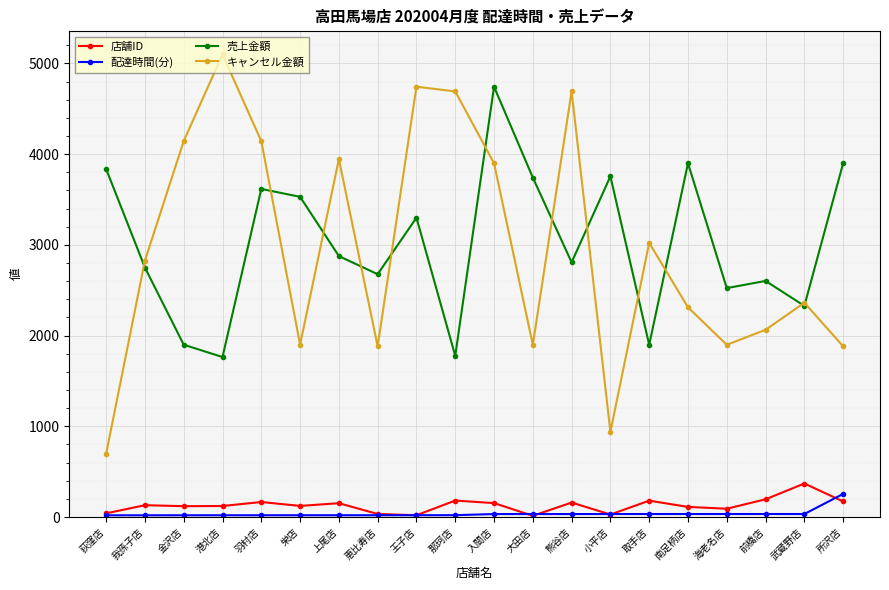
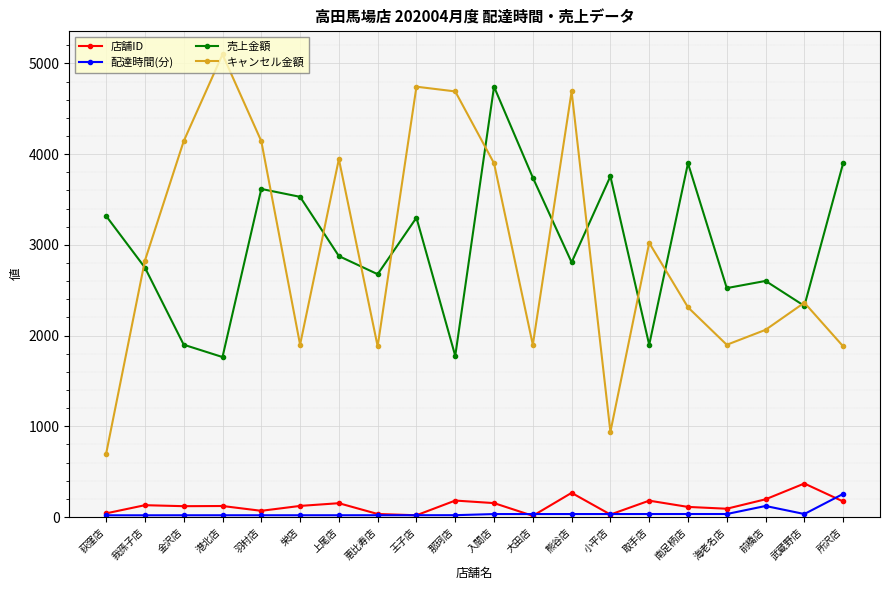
  {
    "店舗ID": {
      "我孫子店": 100,
      "金沢店": 100,
      "港北店": 100,
-     "羽村店": 200,
+     "羽村店": 100,
      "栄店": 100,
      "上尾店": 200,
      "那珂店": 200,
      "入間店": 200,
-     "熊谷店": 200,
+     "熊谷店": 300,
      "取手店": 200,
      "南足柄店": 100,
      "海老名店": 100,
      "前橋店": 200,
      "武蔵野店": 400,
      "所沢店": 200
    },
    "配達時間(分)": {
      "我孫子店": 0,
      "金沢店": 0,
      "港北店": 0,
      "羽村店": 0,
      "栄店": 0,
      "上尾店": 0,
      "那珂店": 0,
      "入間店": 0,
      "熊谷店": 0,
      "取手店": 0,
      "南足柄店": 0,
      "海老名店": 0,
-     "前橋店": 0,
+     "前橋店": 100,
      "武蔵野店": 0,
      "所沢店": 300
    },
    "売上金額": {
-     "荻窪店": 3800,
+     "荻窪店": 3300,
      "我孫子店": 2800,
      "金沢店": 1900,
      "港北店": 1800,
      "羽村店": 3600,
      "栄店": 3500,
      "上尾店": 2900,
      "恵比寿店": 2700,
      "王子店": 3300,
      "那珂店": 1800,
      "入間店": 4700,
      "大田店": 3700,
      "熊谷店": 2800,
      "小平店": 3800,
      "取手店": 1900,
      "南足柄店": 3900,
      "海老名店": 2500,
      "前橋店": 2600,
      "武蔵野店": 2300,
      "所沢店": 3900
    },
    "キャンセル金額": {
      "荻窪店": 700,
      "我孫子店": 2800,
      "金沢店": 4100,
      "羽村店": 4100,
      "栄店": 1900,
      "上尾店": 3900,
      "恵比寿店": 1900,
      "王子店": 4700,
      "那珂店": 4700,
      "入間店": 3900,
      "大田店": 1900,
      "熊谷店": 4700,
      "小平店": 900,
      "取手店": 3000,
      "南足柄店": 2300,
      "海老名店": 1900,
      "前橋店": 2100,
      "武蔵野店": 2400,
      "所沢店": 1900
    }
  }
